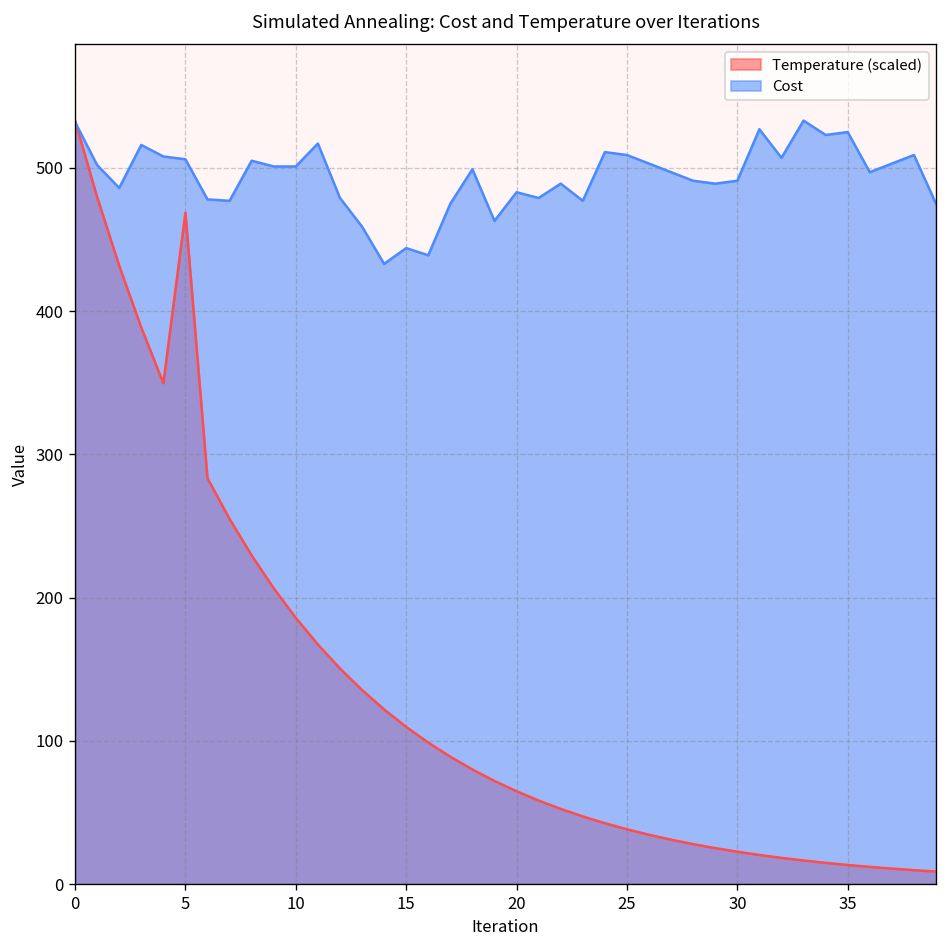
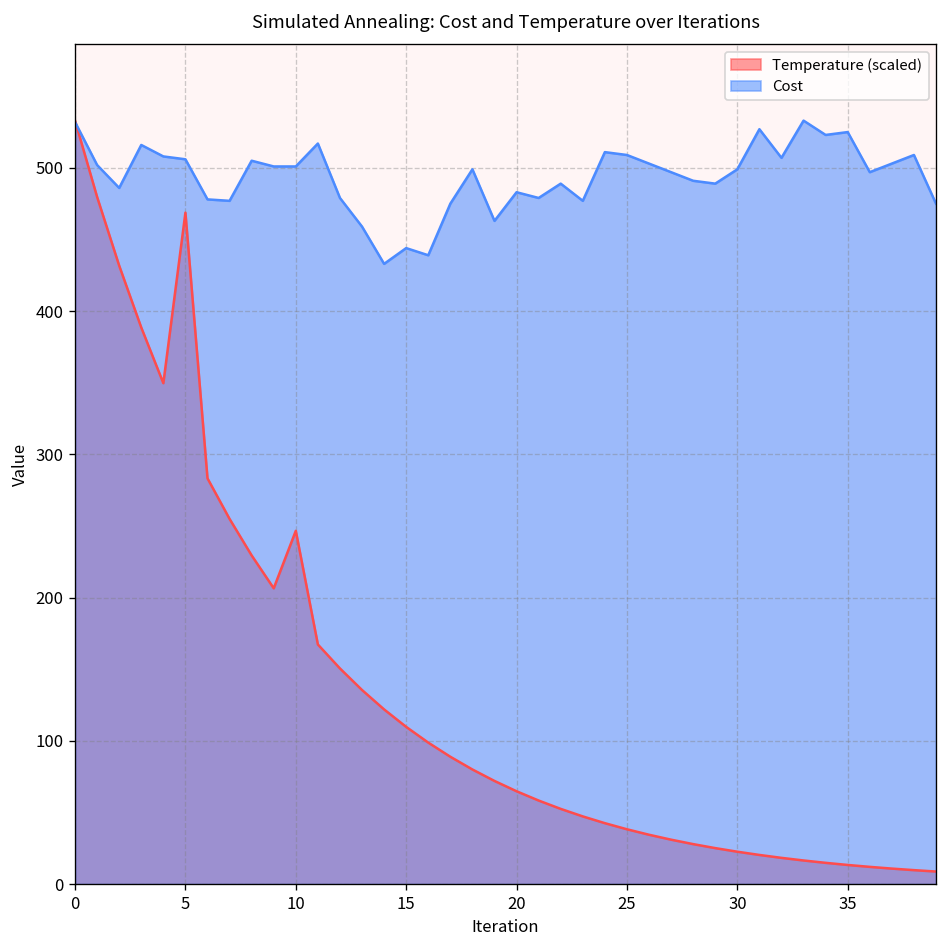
  {
    "Temperature (scaled)": {
      "5": 469,
-     "10": 186,
+     "10": 247,
      "15": 110,
      "20": 65,
      "25": 38,
      "30": 23,
      "35": 13
    },
    "Cost": {
      "5": 506,
      "10": 501,
      "15": 444,
      "20": 483,
      "25": 509,
-     "30": 491,
+     "30": 499,
      "35": 525
    }
  }
